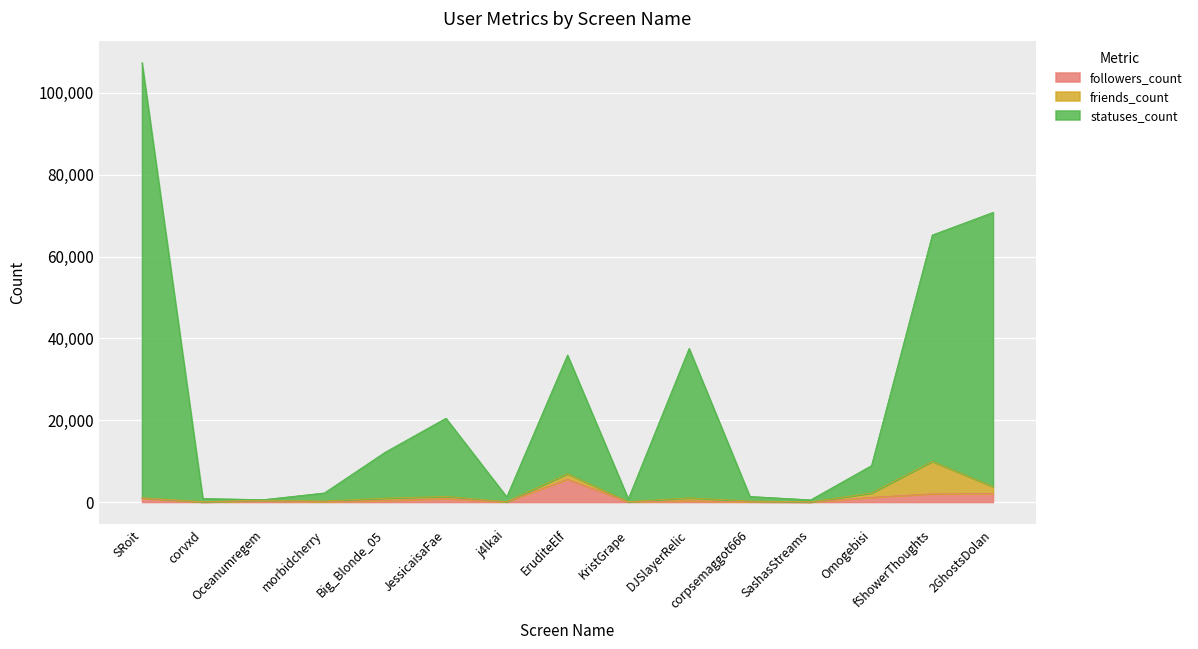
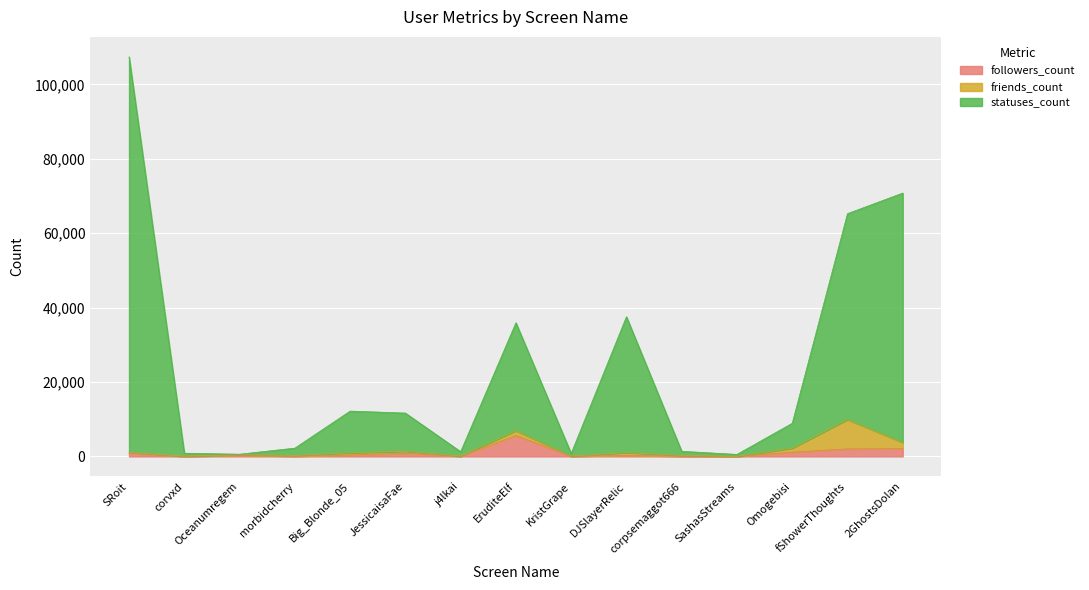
  {
    "followers_count": {
      "EruditeElf": "6,000",
      "DJSlayerRelic": "0",
      "Omogebisi": "1,000",
      "fShowerThoughts": "2,000",
      "2GhostsDolan": "2,000"
    },
    "friends_count": {
      "EruditeElf": "1,000",
      "DJSlayerRelic": "1,000",
      "Omogebisi": "1,000",
      "fShowerThoughts": "8,000",
      "2GhostsDolan": "2,000"
    },
    "statuses_count": {
      "SRoit": "106,000",
      "corvxd": "1,000",
      "morbidcherry": "2,000",
      "Big_Blonde_05": "11,000",
-     "JessicaisaFae": "19,000",
+     "JessicaisaFae": "10,000",
      "j4lkai": "1,000",
      "EruditeElf": "29,000",
      "DJSlayerRelic": "37,000",
      "corpsemaggot666": "1,000",
      "Omogebisi": "7,000",
      "fShowerThoughts": "55,000",
      "2GhostsDolan": "67,000"
    }
  }
